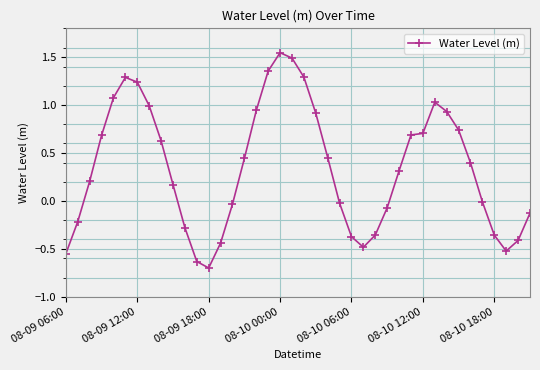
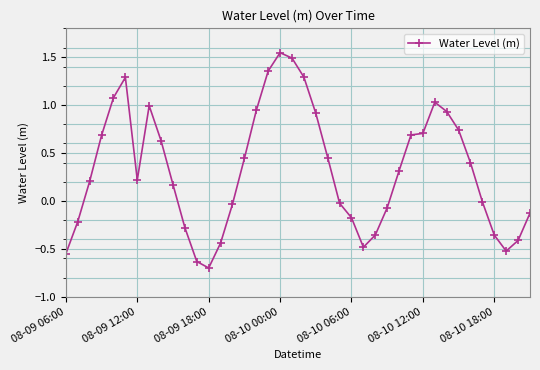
  {
    "08-09 06:00": -0.6,
-   "08-09 12:00": 1.2,
+   "08-09 12:00": 0.2,
    "08-09 18:00": -0.7,
    "08-10 00:00": 1.5,
-   "08-10 06:00": -0.4,
+   "08-10 06:00": -0.2,
    "08-10 12:00": 0.7,
    "08-10 18:00": -0.4
  }
